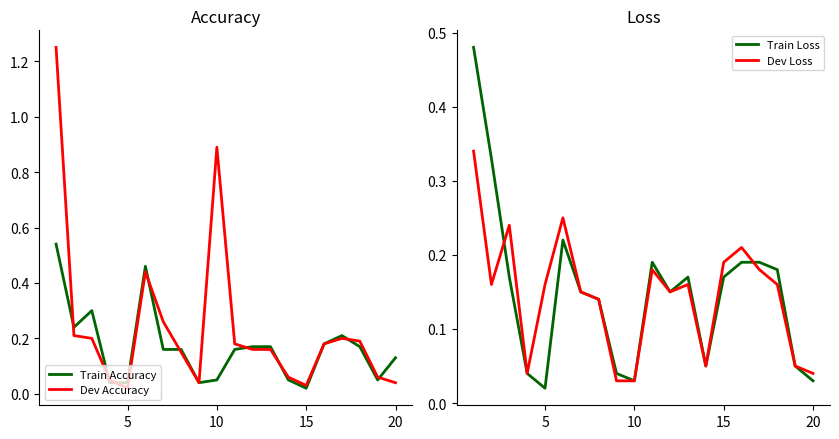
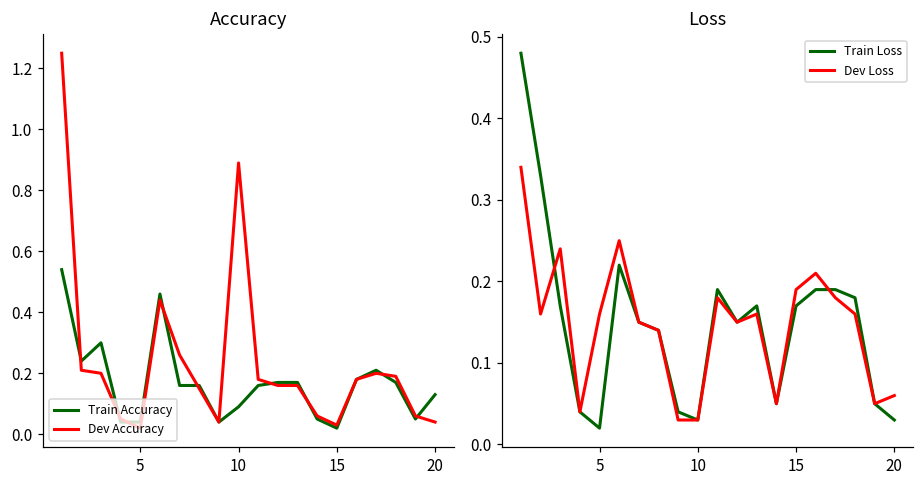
  {
    "Accuracy": {
      "Train Accuracy": {
-       "10": 0.05,
+       "10": 0.09,
        "15": 0.02,
        "20": 0.13
      },
      "Dev Accuracy": {
        "10": 0.89,
        "15": 0.03,
        "20": 0.04
      }
    },
    "Loss": {
      "Train Loss": {
        "5": 0.02,
        "15": 0.17,
        "20": 0.03
      },
      "Dev Loss": {
        "5": 0.16,
        "15": 0.19,
-       "20": 0.04
+       "20": 0.06
      }
    }
  }
